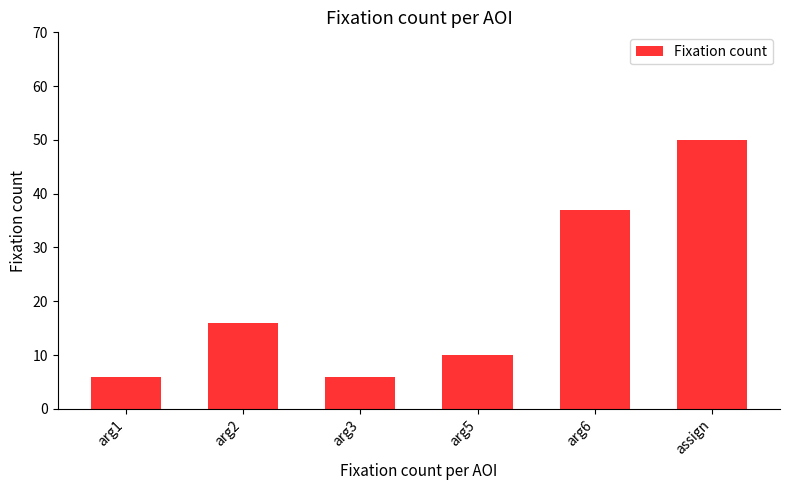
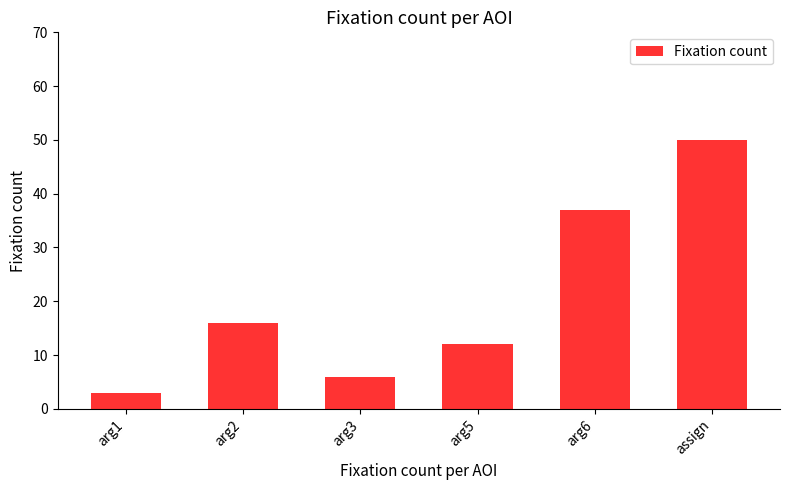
  {
-   "arg1": 6,
+   "arg1": 3,
    "arg2": 16,
    "arg3": 6,
-   "arg5": 10,
+   "arg5": 12,
    "arg6": 37,
    "assign": 50
  }
